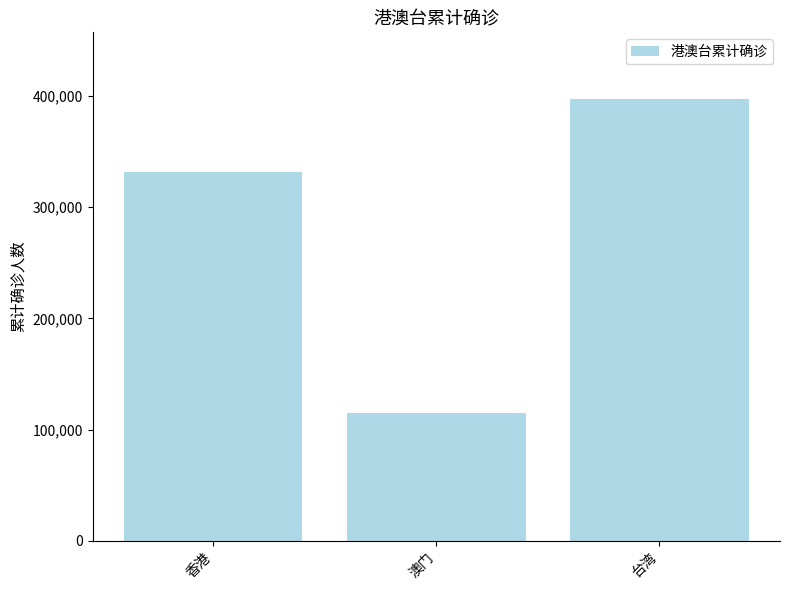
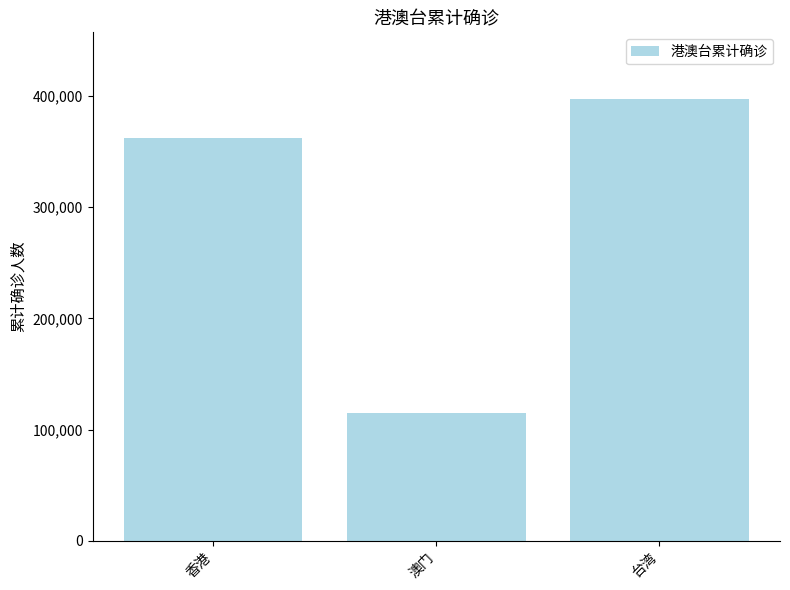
  {
-   "香港": "331,000",
+   "香港": "362,000",
    "澳门": "115,000",
    "台湾": "398,000"
  }
